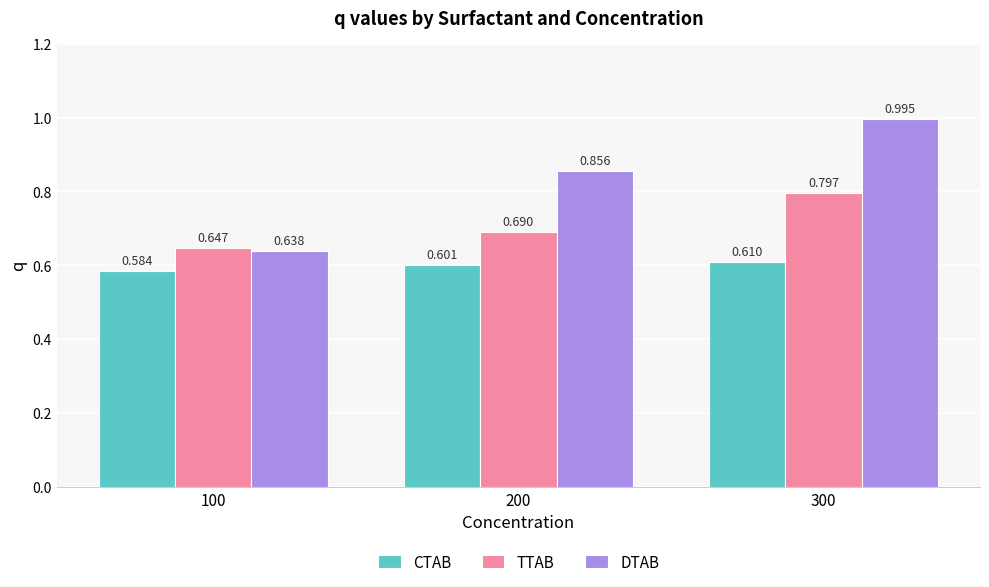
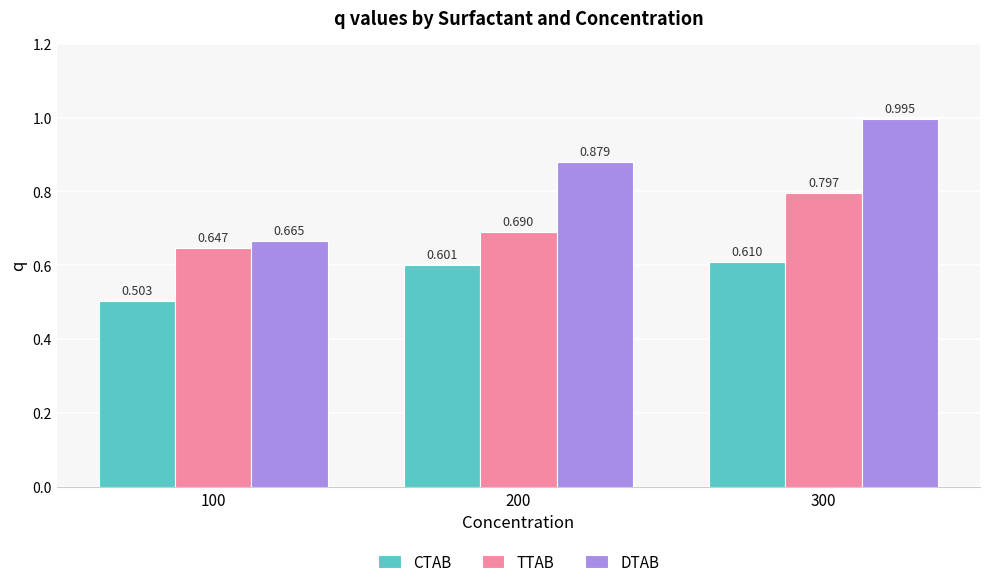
  {
    "CTAB": {
-     "100": 0.584,
+     "100": 0.503,
      "200": 0.601,
      "300": 0.610
    },
    "TTAB": {
      "100": 0.647,
      "200": 0.690,
      "300": 0.797
    },
    "DTAB": {
-     "100": 0.638,
-     "200": 0.856,
+     "100": 0.665,
+     "200": 0.879,
      "300": 0.995
    }
  }
